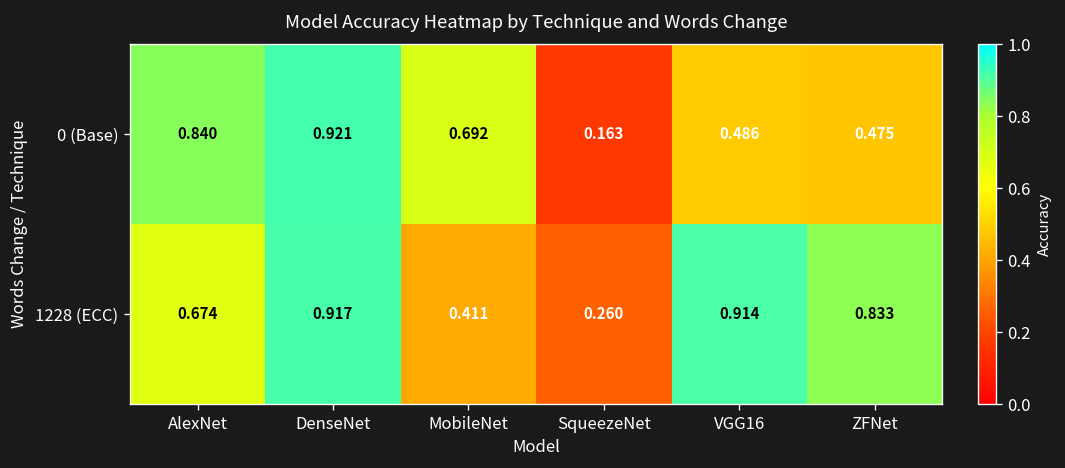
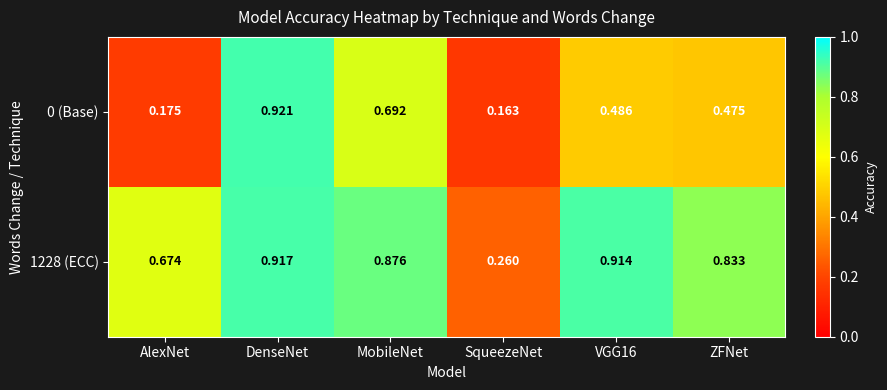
  {
    "0 (Base)": {
-     "AlexNet": 0.840,
+     "AlexNet": 0.175,
      "DenseNet": 0.921,
      "MobileNet": 0.692,
      "SqueezeNet": 0.163,
      "VGG16": 0.486,
      "ZFNet": 0.475
    },
    "1228 (ECC)": {
      "AlexNet": 0.674,
      "DenseNet": 0.917,
-     "MobileNet": 0.411,
+     "MobileNet": 0.876,
      "SqueezeNet": 0.260,
      "VGG16": 0.914,
      "ZFNet": 0.833
    }
  }
